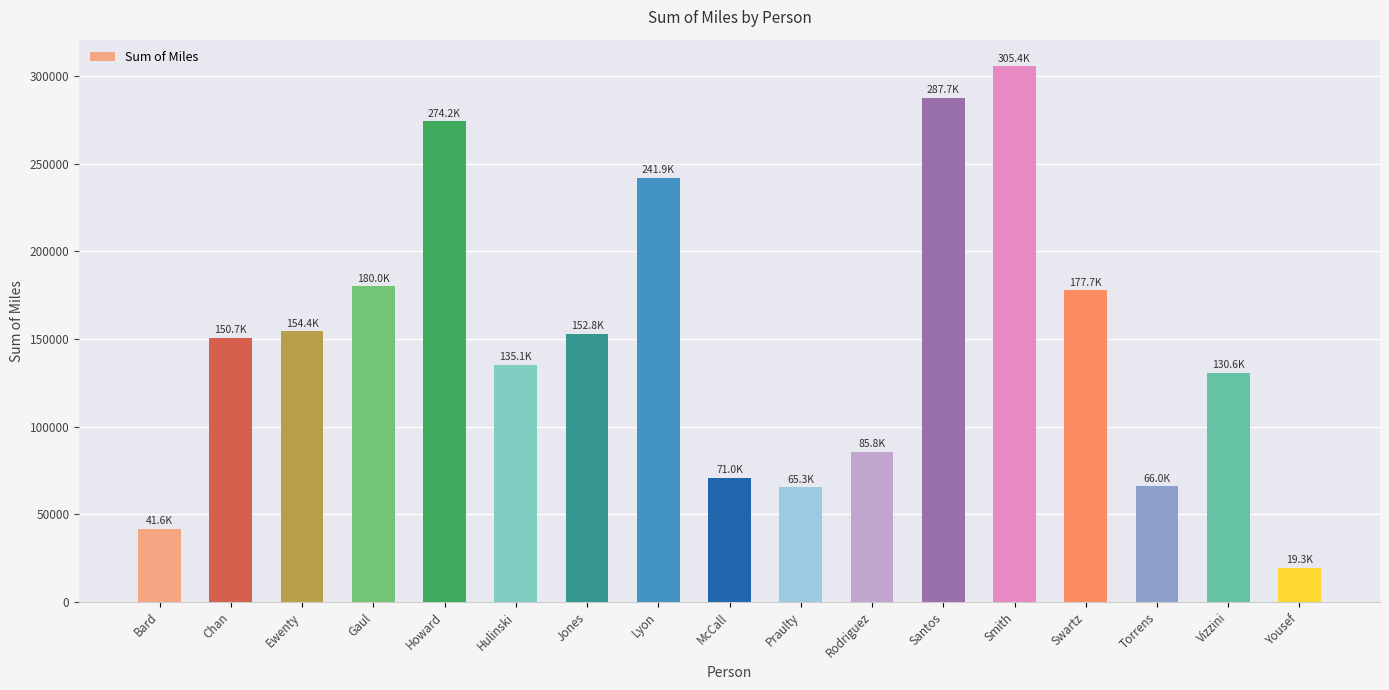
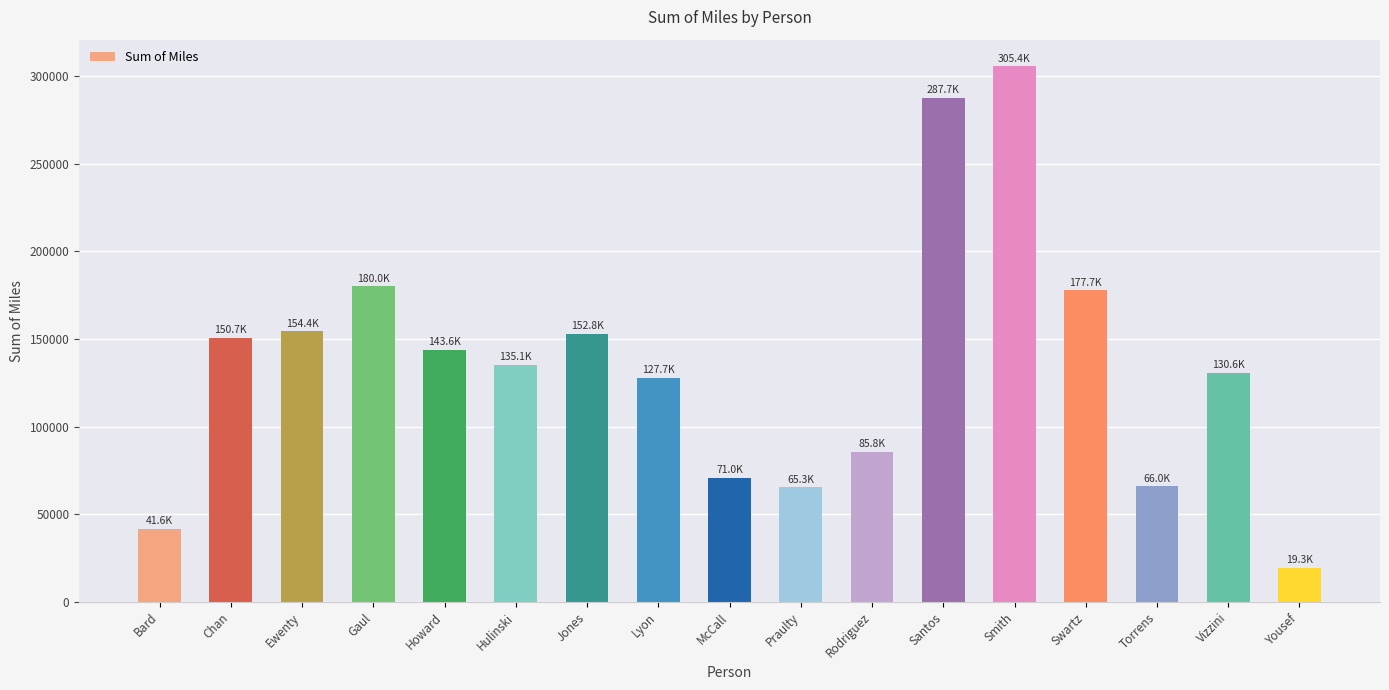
  {
    "Bard": "41.6K",
    "Chan": "150.7K",
    "Ewenty": "154.4K",
    "Gaul": "180.0K",
-   "Howard": "274.2K",
+   "Howard": "143.6K",
    "Hulinski": "135.1K",
    "Jones": "152.8K",
-   "Lyon": "241.9K",
+   "Lyon": "127.7K",
    "McCall": "71.0K",
    "Praulty": "65.3K",
    "Rodriguez": "85.8K",
    "Santos": "287.7K",
    "Smith": "305.4K",
    "Swartz": "177.7K",
    "Torrens": "66.0K",
    "Vizzini": "130.6K",
    "Yousef": "19.3K"
  }
